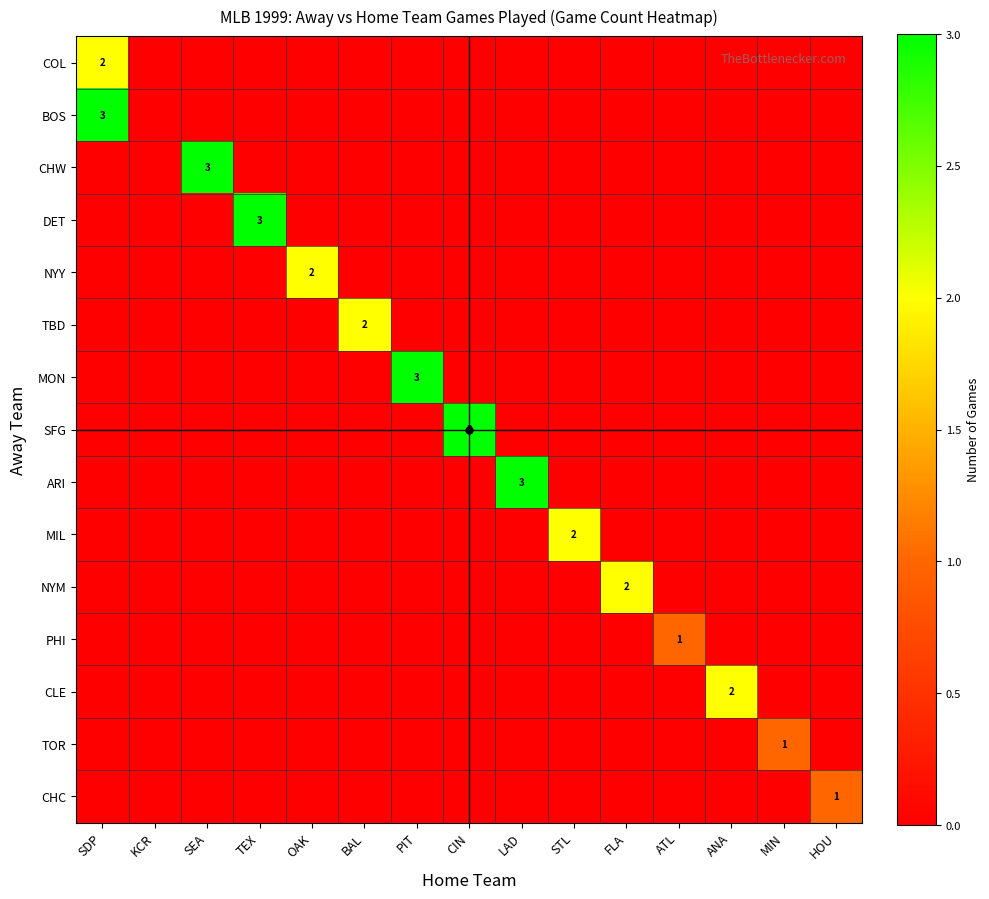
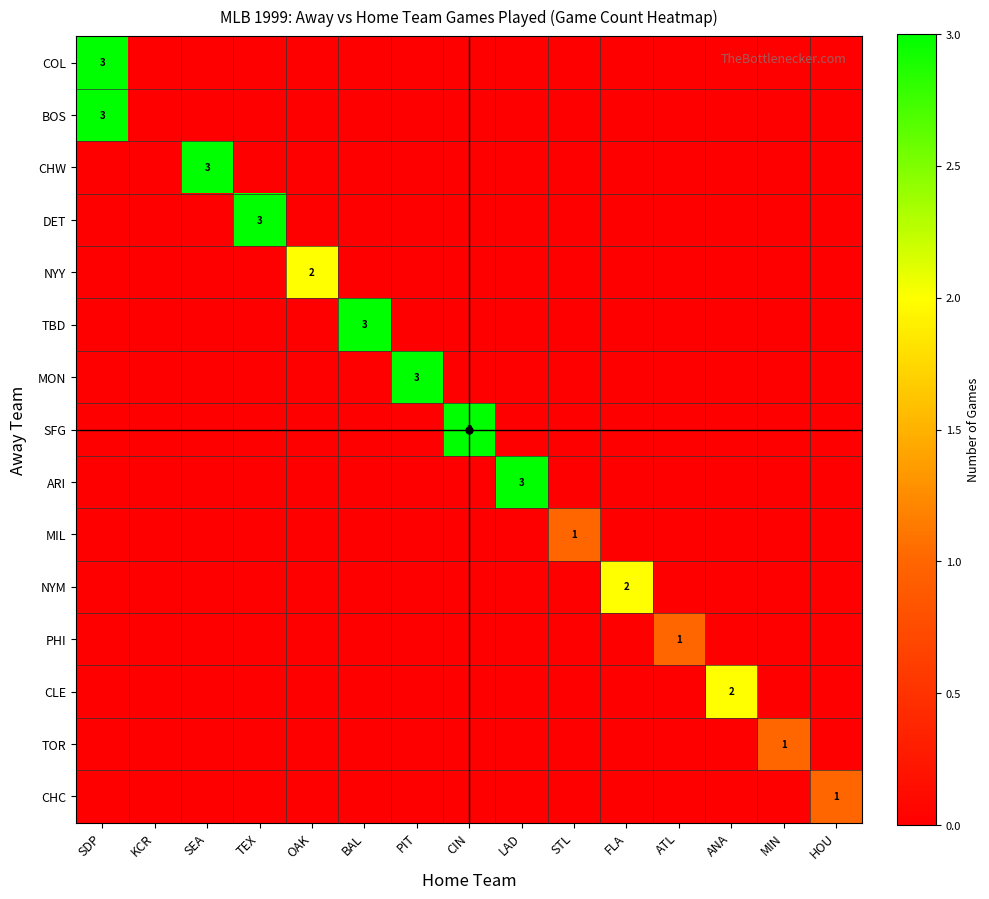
  {
    "COL": {
-     "SDP": 2
+     "SDP": 3
    },
    "BOS": {
      "SDP": 3
    },
    "CHW": {
      "SEA": 3
    },
    "DET": {
      "TEX": 3
    },
    "NYY": {
      "OAK": 2
    },
    "TBD": {
-     "BAL": 2
+     "BAL": 3
    },
    "MON": {
      "PIT": 3
    },
    "ARI": {
      "LAD": 3
    },
    "MIL": {
-     "STL": 2
+     "STL": 1
    },
    "NYM": {
      "FLA": 2
    },
    "PHI": {
      "ATL": 1
    },
    "CLE": {
      "ANA": 2
    },
    "TOR": {
      "MIN": 1
    },
    "CHC": {
      "HOU": 1
    }
  }
